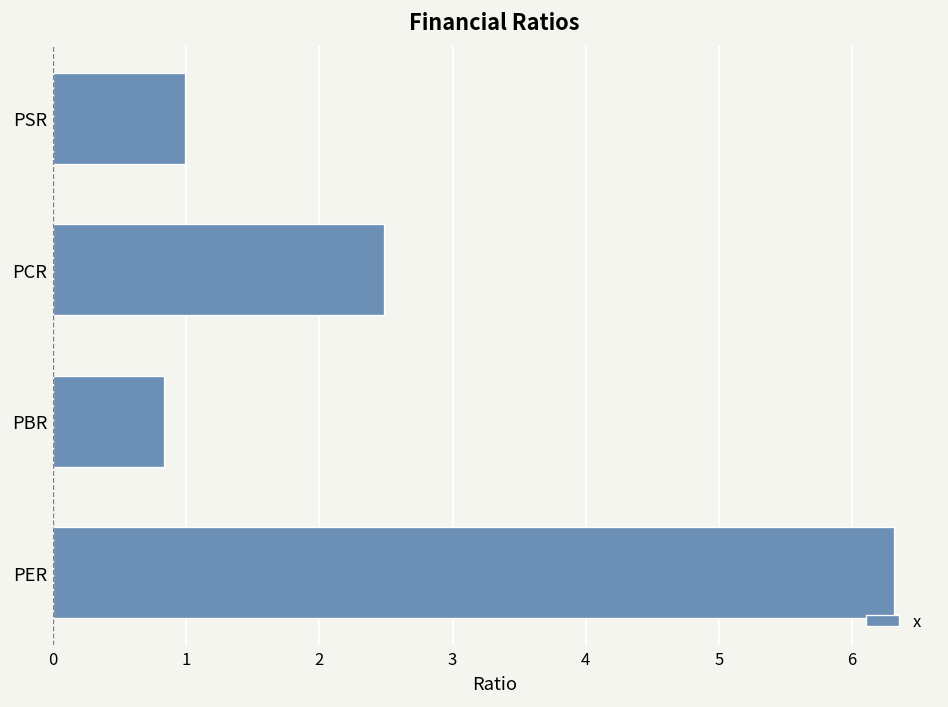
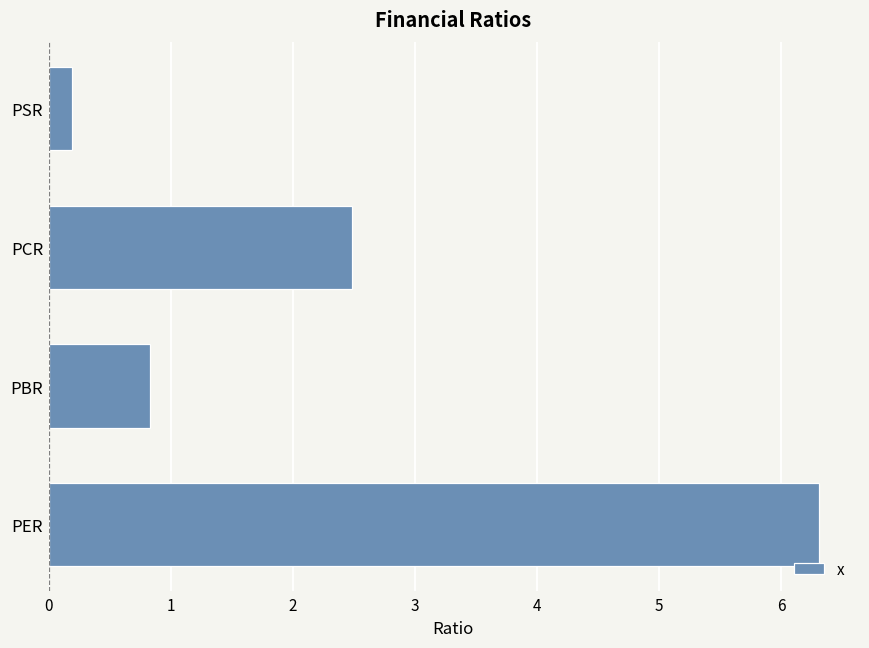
  {
-   "PSR": 0.99,
+   "PSR": 0.19,
    "PCR": 2.49,
    "PBR": 0.83,
    "PER": 6.31
  }
